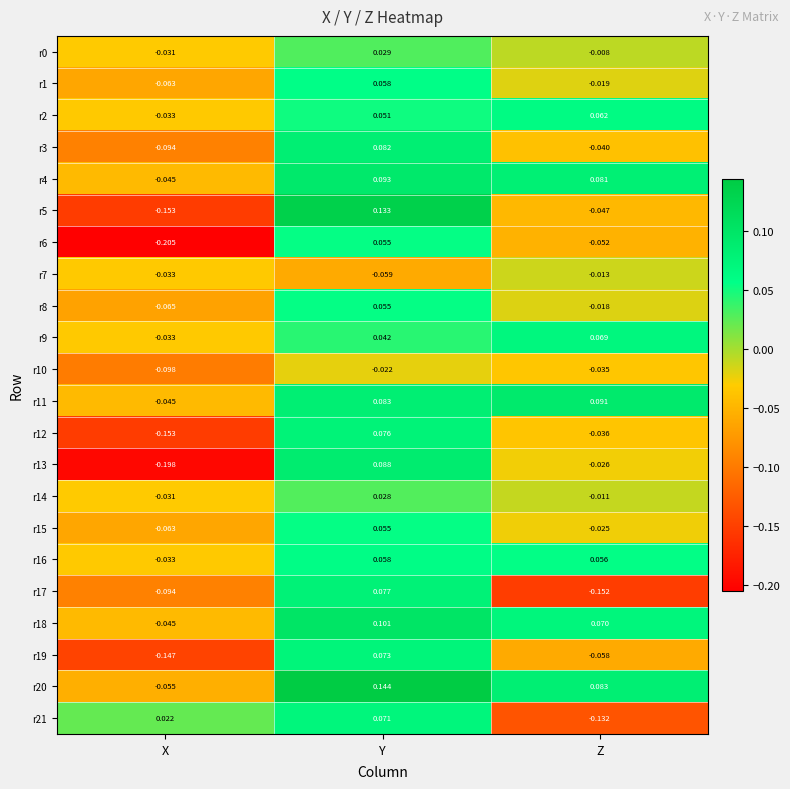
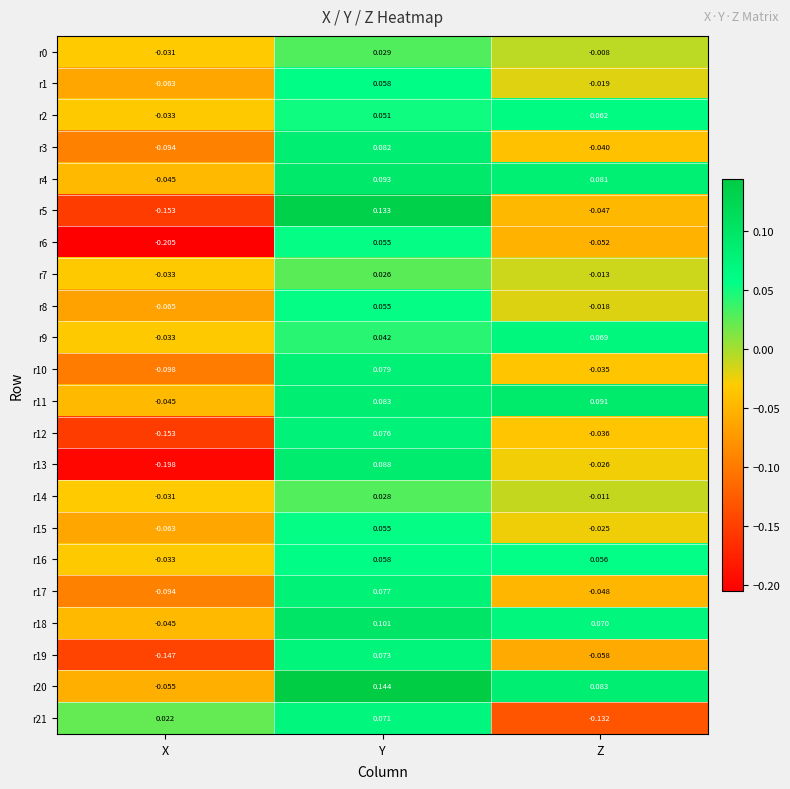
  {
    "r0": {
      "X": -0.031,
      "Y": 0.029,
      "Z": -0.008
    },
    "r1": {
      "X": -0.063,
      "Y": 0.058,
      "Z": -0.019
    },
    "r2": {
      "X": -0.033,
      "Y": 0.051,
      "Z": 0.062
    },
    "r3": {
      "X": -0.094,
      "Y": 0.082,
      "Z": -0.040
    },
    "r4": {
      "X": -0.045,
      "Y": 0.093,
      "Z": 0.081
    },
    "r5": {
      "X": -0.153,
      "Y": 0.133,
      "Z": -0.047
    },
    "r6": {
      "X": -0.205,
      "Y": 0.055,
      "Z": -0.052
    },
    "r7": {
      "X": -0.033,
-     "Y": -0.059,
+     "Y": 0.026,
      "Z": -0.013
    },
    "r8": {
      "X": -0.065,
      "Y": 0.055,
      "Z": -0.018
    },
    "r9": {
      "X": -0.033,
      "Y": 0.042,
      "Z": 0.069
    },
    "r10": {
      "X": -0.098,
-     "Y": -0.022,
+     "Y": 0.079,
      "Z": -0.035
    },
    "r11": {
      "X": -0.045,
      "Y": 0.083,
      "Z": 0.091
    },
    "r12": {
      "X": -0.153,
      "Y": 0.076,
      "Z": -0.036
    },
    "r13": {
      "X": -0.198,
      "Y": 0.088,
      "Z": -0.026
    },
    "r14": {
      "X": -0.031,
      "Y": 0.028,
      "Z": -0.011
    },
    "r15": {
      "X": -0.063,
      "Y": 0.055,
      "Z": -0.025
    },
    "r16": {
      "X": -0.033,
      "Y": 0.058,
      "Z": 0.056
    },
    "r17": {
      "X": -0.094,
      "Y": 0.077,
-     "Z": -0.152
+     "Z": -0.048
    },
    "r18": {
      "X": -0.045,
      "Y": 0.101,
      "Z": 0.070
    },
    "r19": {
      "X": -0.147,
      "Y": 0.073,
      "Z": -0.058
    },
    "r20": {
      "X": -0.055,
      "Y": 0.144,
      "Z": 0.083
    },
    "r21": {
      "X": 0.022,
      "Y": 0.071,
      "Z": -0.132
    }
  }
